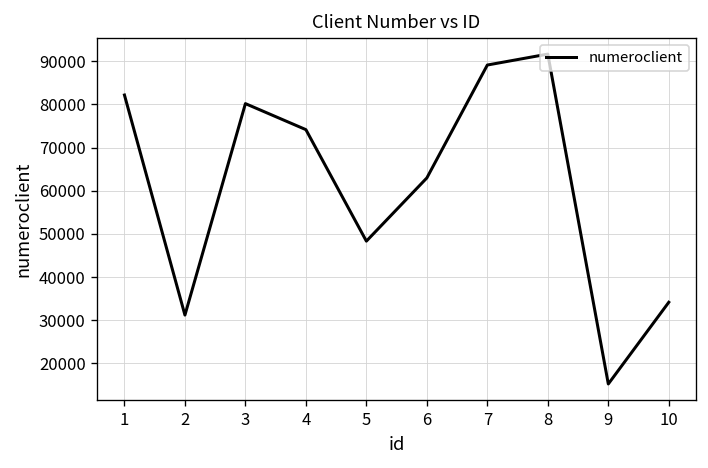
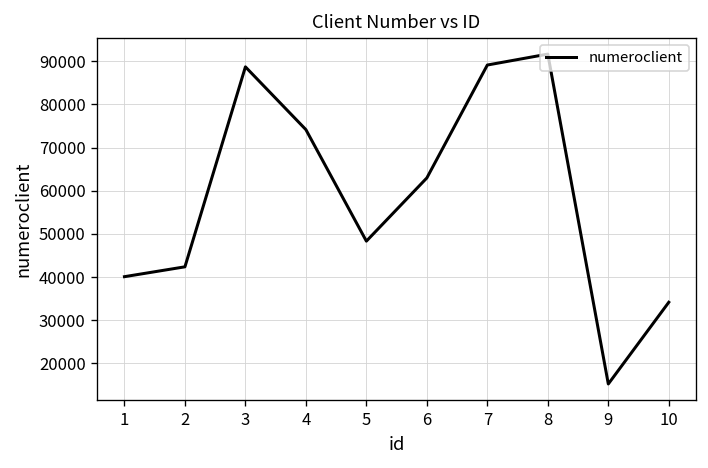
  {
-   "1": 82000,
-   "2": 31000,
-   "3": 80000,
+   "1": 40000,
+   "2": 42000,
+   "3": 89000,
    "4": 74000,
    "5": 48000,
    "6": 63000,
    "7": 89000,
    "9": 15000,
    "10": 34000
  }
